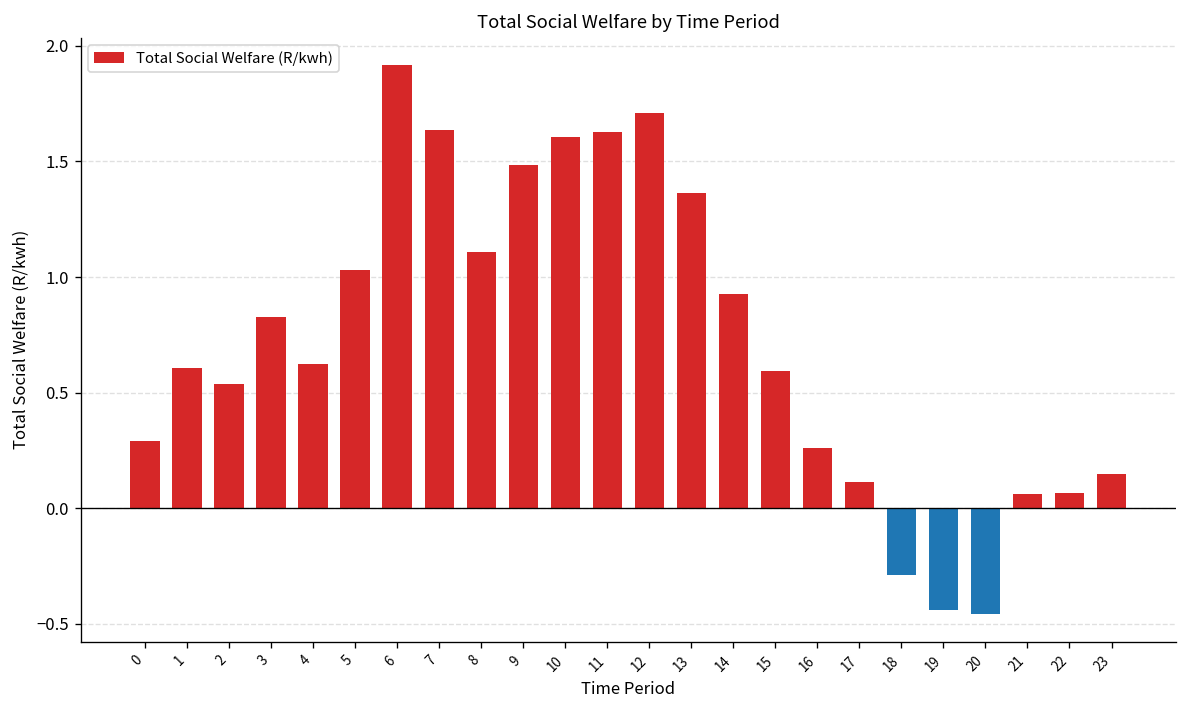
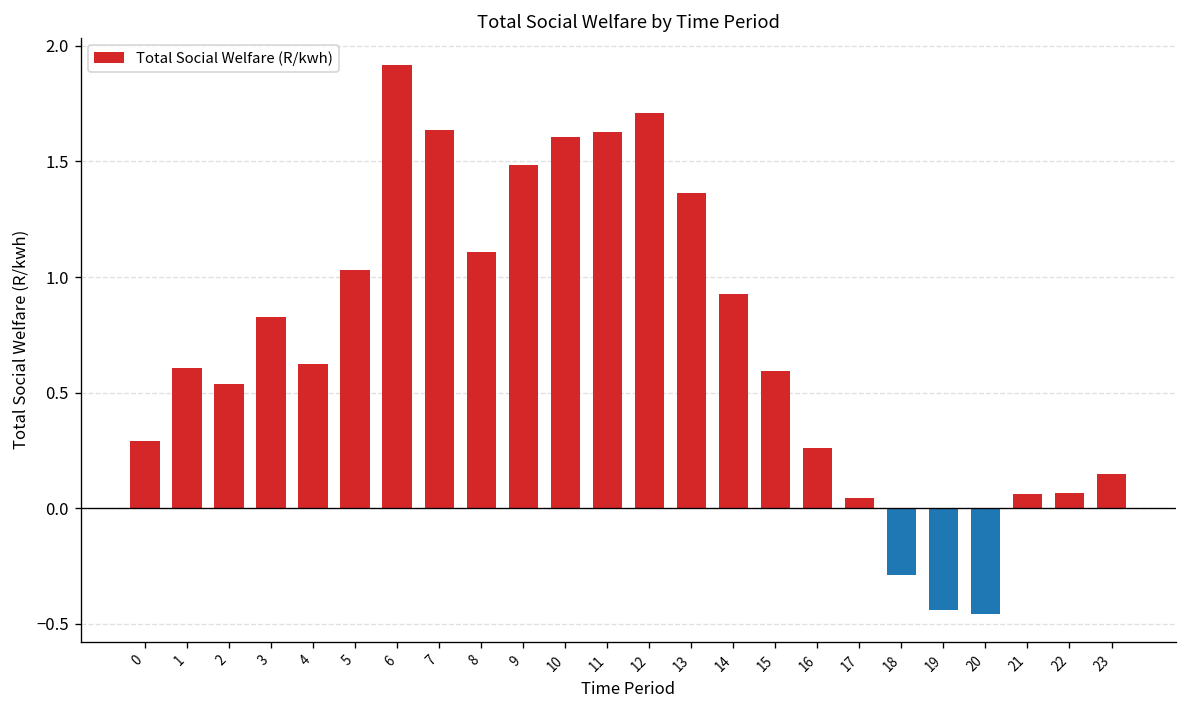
  {
    "0": 0.29,
    "1": 0.61,
    "2": 0.54,
    "3": 0.83,
    "4": 0.62,
    "5": 1.03,
    "6": 1.92,
    "7": 1.64,
    "8": 1.11,
    "9": 1.49,
    "10": 1.60,
    "11": 1.63,
    "12": 1.71,
    "13": 1.36,
    "14": 0.93,
    "15": 0.60,
    "16": 0.26,
-   "17": 0.11,
+   "17": 0.04,
    "18": -0.29,
    "19": -0.44,
    "20": -0.46,
    "21": 0.06,
    "22": 0.07,
    "23": 0.15
  }
